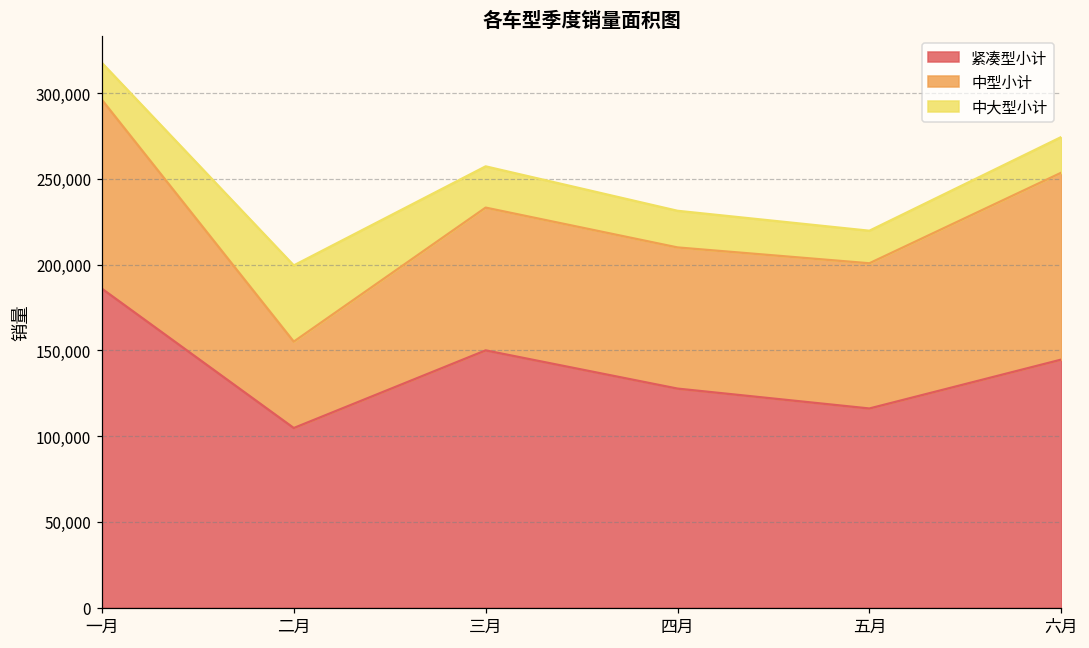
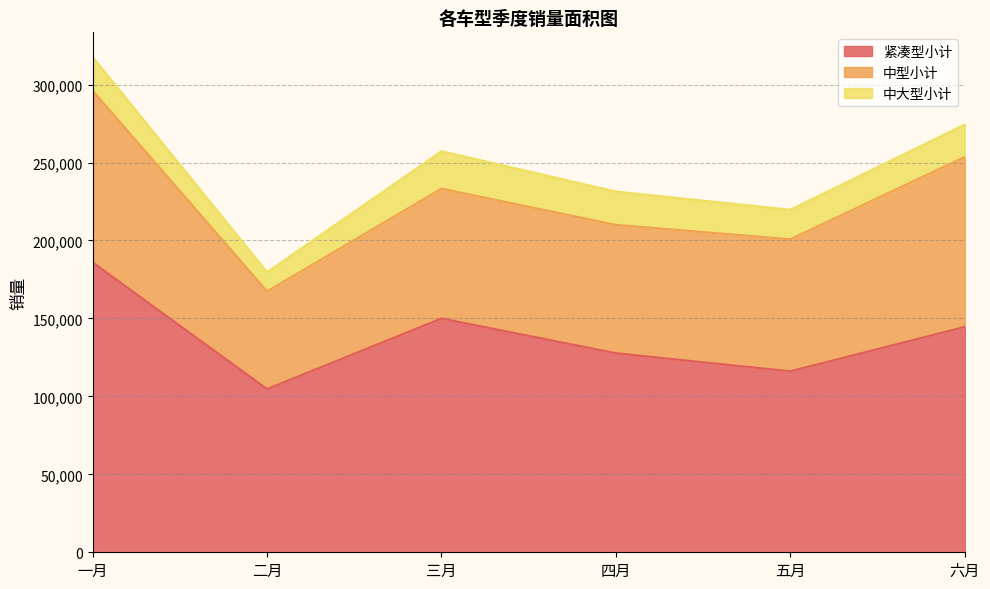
  {
    "紧凑型小计": {
      "一月": "186,000",
      "二月": "105,000",
      "三月": "150,000",
      "四月": "128,000",
      "五月": "116,000",
      "六月": "145,000"
    },
    "中型小计": {
      "一月": "110,000",
-     "二月": "50,000",
+     "二月": "63,000",
      "三月": "83,000",
      "四月": "82,000",
      "五月": "85,000",
      "六月": "109,000"
    },
    "中大型小计": {
      "一月": "22,000",
-     "二月": "44,000",
+     "二月": "12,000",
      "三月": "24,000",
      "四月": "21,000",
      "五月": "19,000",
      "六月": "21,000"
    }
  }
